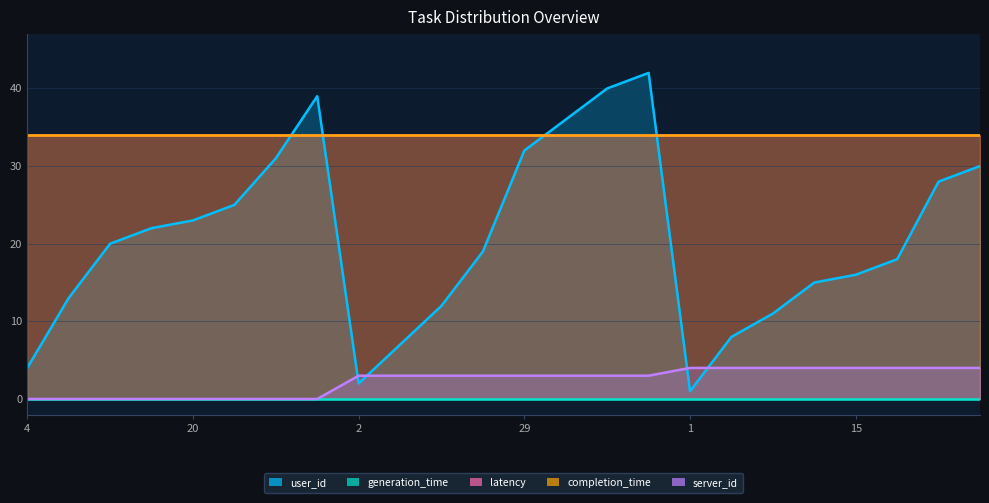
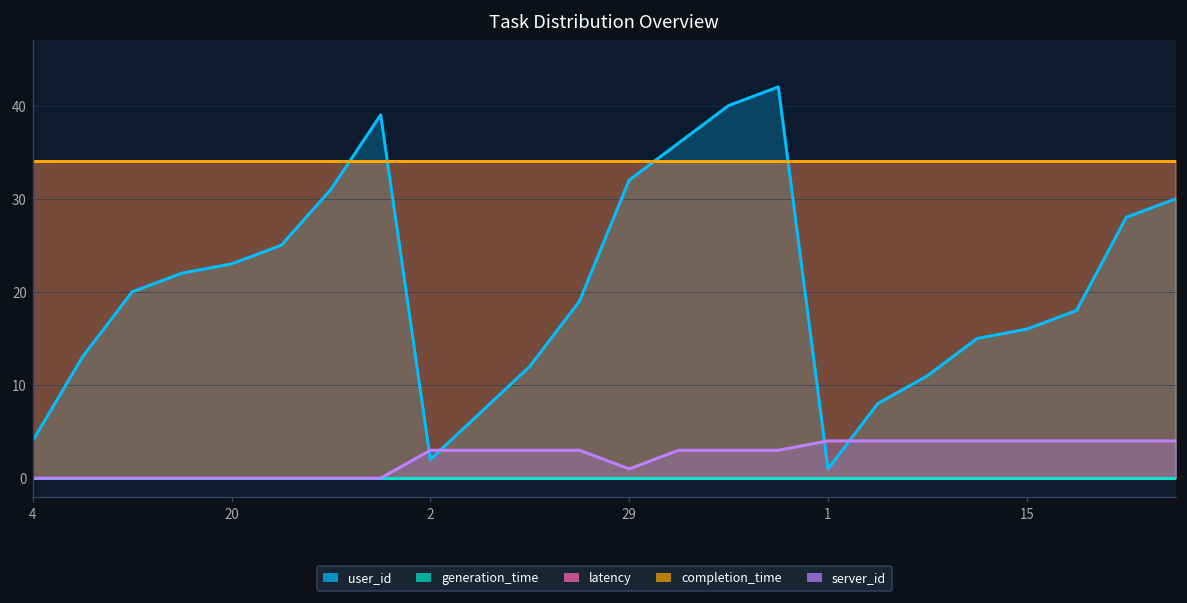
  {
    "completion_time": {
      "4": 34,
      "20": 34,
      "29": 34
    },
    "server_id": {
-     "29": 3
+     "29": 1
    }
  }
